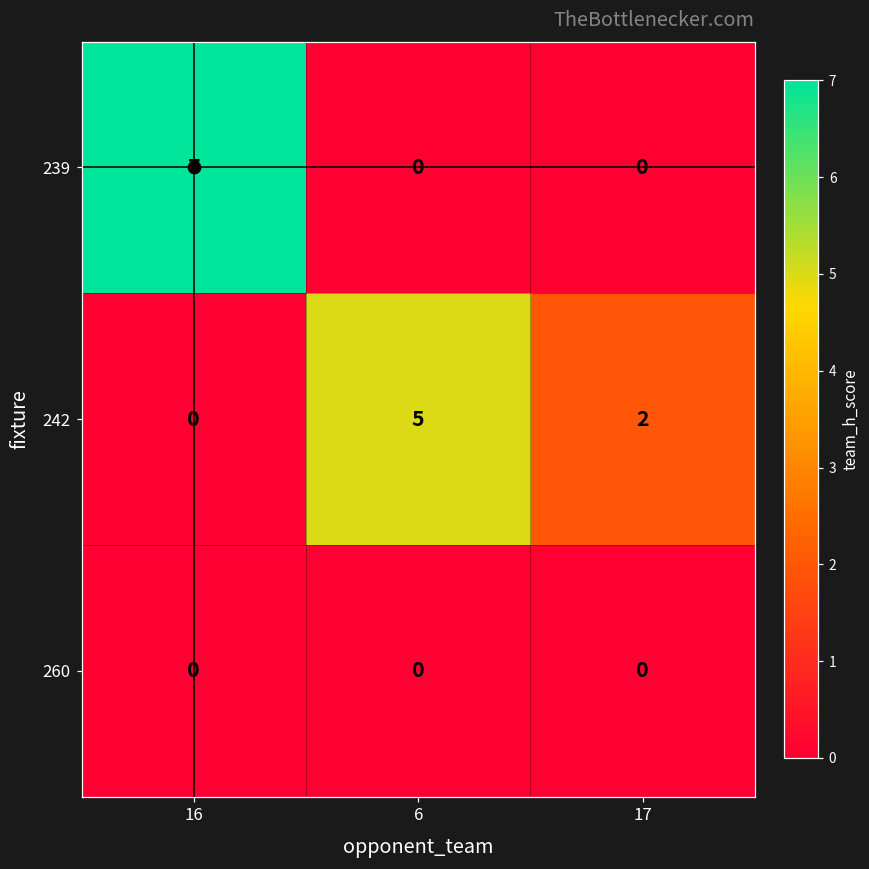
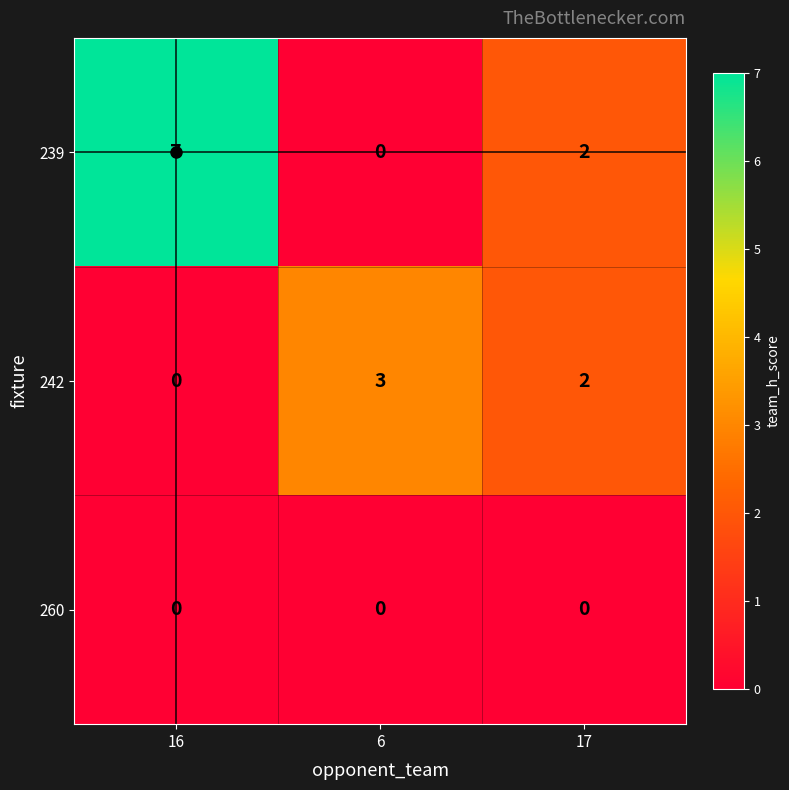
  {
    "239": {
      "6": 0,
-     "17": 0
+     "17": 2
    },
    "242": {
      "16": 0,
-     "6": 5,
+     "6": 3,
      "17": 2
    },
    "260": {
      "16": 0,
      "6": 0,
      "17": 0
    }
  }
